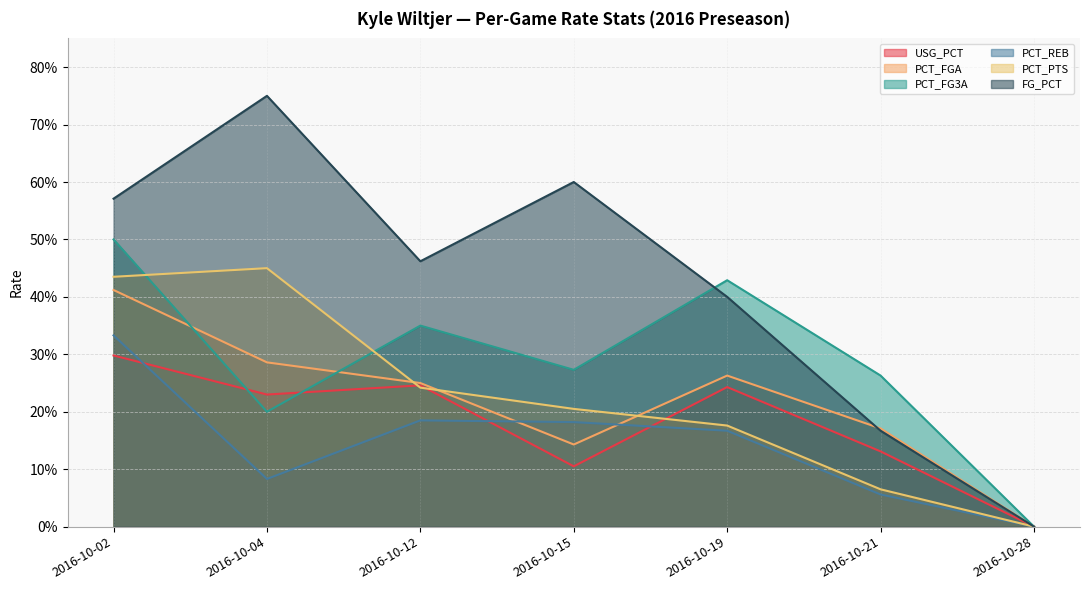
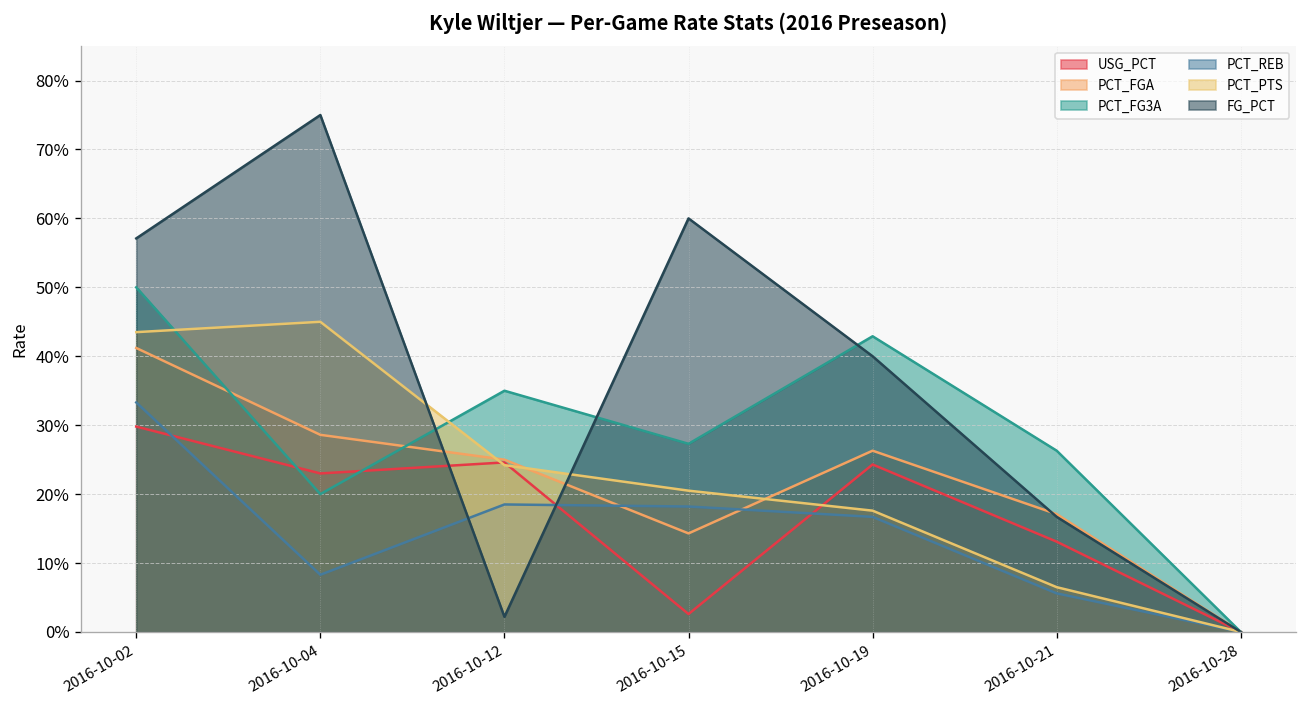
  {
    "USG_PCT": {
      "2016-10-02": "30%",
      "2016-10-04": "23%",
-     "2016-10-15": "11%",
+     "2016-10-15": "3%",
      "2016-10-19": "24%",
      "2016-10-21": "13%"
    },
    "FG_PCT": {
      "2016-10-02": "57%",
      "2016-10-04": "75%",
-     "2016-10-12": "46%",
+     "2016-10-12": "2%",
      "2016-10-15": "60%",
      "2016-10-19": "40%"
    }
  }
